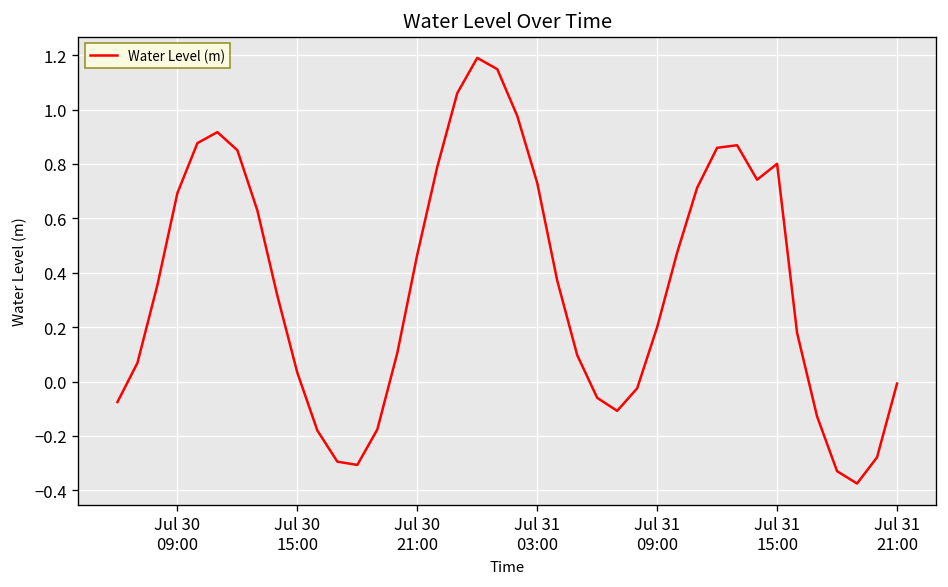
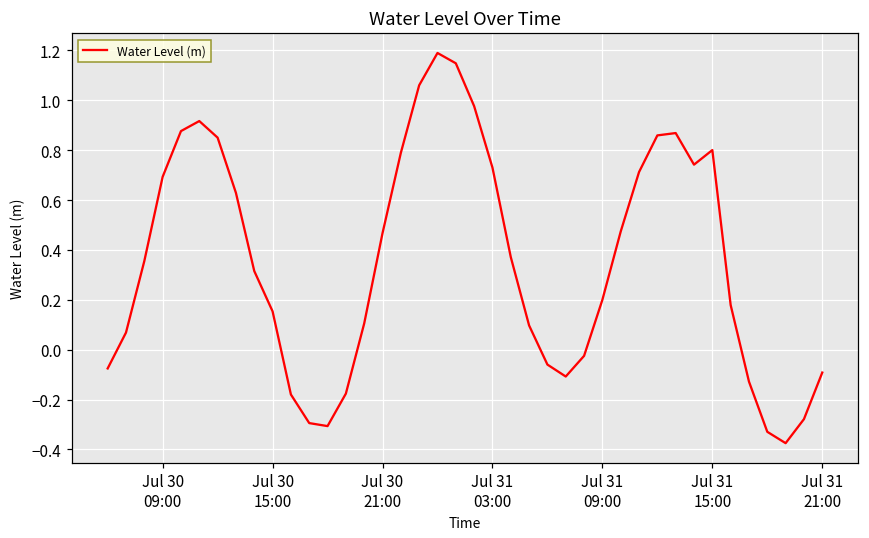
  {
    "Jul 30 09:00": 0.69,
-   "Jul 30 15:00": 0.03,
+   "Jul 30 15:00": 0.15,
    "Jul 30 21:00": 0.47,
    "Jul 31 03:00": 0.73,
    "Jul 31 09:00": 0.20,
    "Jul 31 15:00": 0.80,
-   "Jul 31 21:00": -0.01
+   "Jul 31 21:00": -0.09
  }
